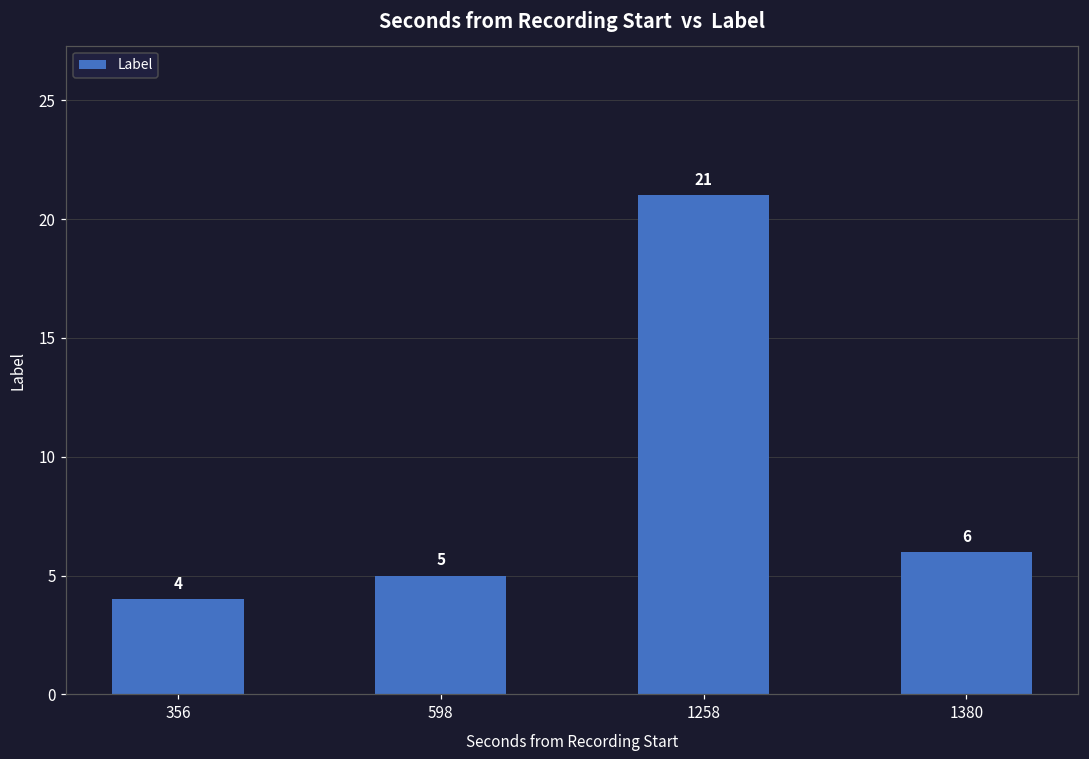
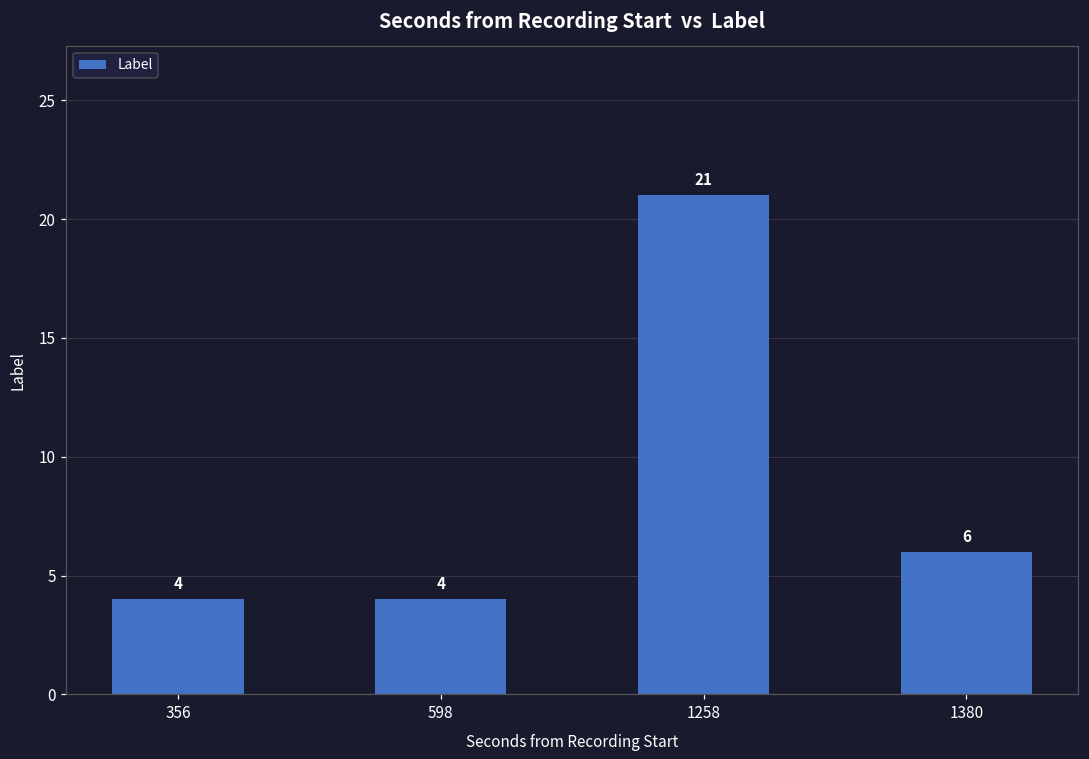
  {
    "356": 4,
-   "598": 5,
+   "598": 4,
    "1258": 21,
    "1380": 6
  }
